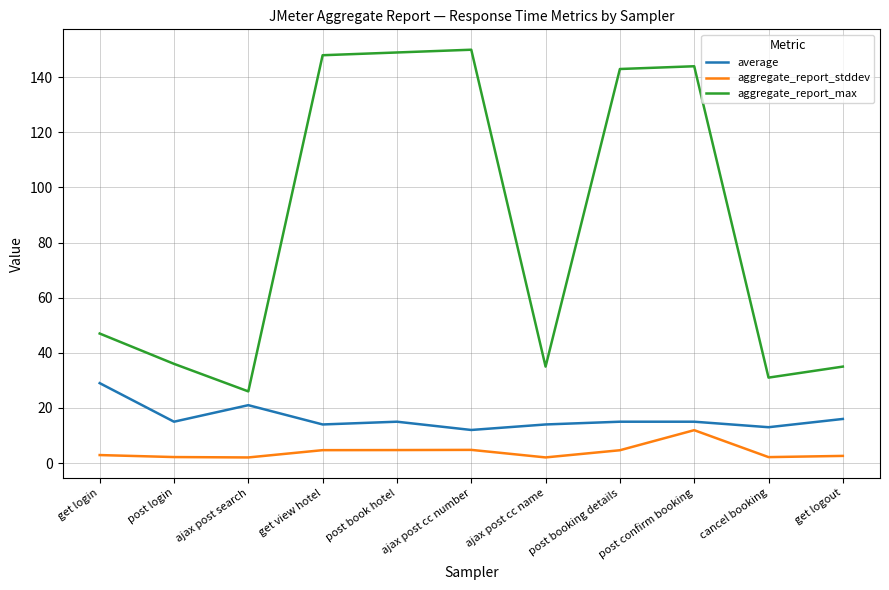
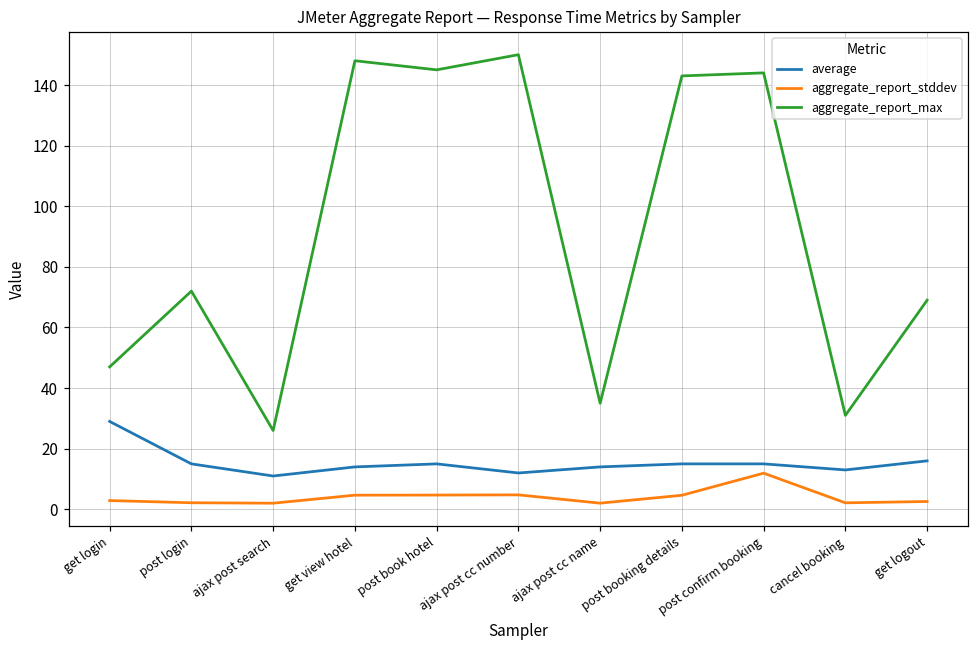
  {
    "average": {
      "get login": 29,
      "post login": 15,
-     "ajax post search": 21,
+     "ajax post search": 11,
      "get view hotel": 14,
      "post book hotel": 15,
      "ajax post cc number": 12,
      "ajax post cc name": 14,
      "post booking details": 15,
      "post confirm booking": 15,
      "cancel booking": 13,
      "get logout": 16
    },
    "aggregate_report_stddev": {
      "get login": 3,
      "post login": 2,
      "ajax post search": 2,
      "get view hotel": 5,
      "post book hotel": 5,
      "ajax post cc number": 5,
      "ajax post cc name": 2,
      "post booking details": 5,
      "post confirm booking": 12,
      "cancel booking": 2,
      "get logout": 3
    },
    "aggregate_report_max": {
      "get login": 47,
-     "post login": 36,
+     "post login": 72,
      "ajax post search": 26,
      "get view hotel": 148,
-     "post book hotel": 149,
+     "post book hotel": 145,
      "ajax post cc number": 150,
      "ajax post cc name": 35,
      "post booking details": 143,
      "post confirm booking": 144,
      "cancel booking": 31,
-     "get logout": 35
+     "get logout": 69
    }
  }
